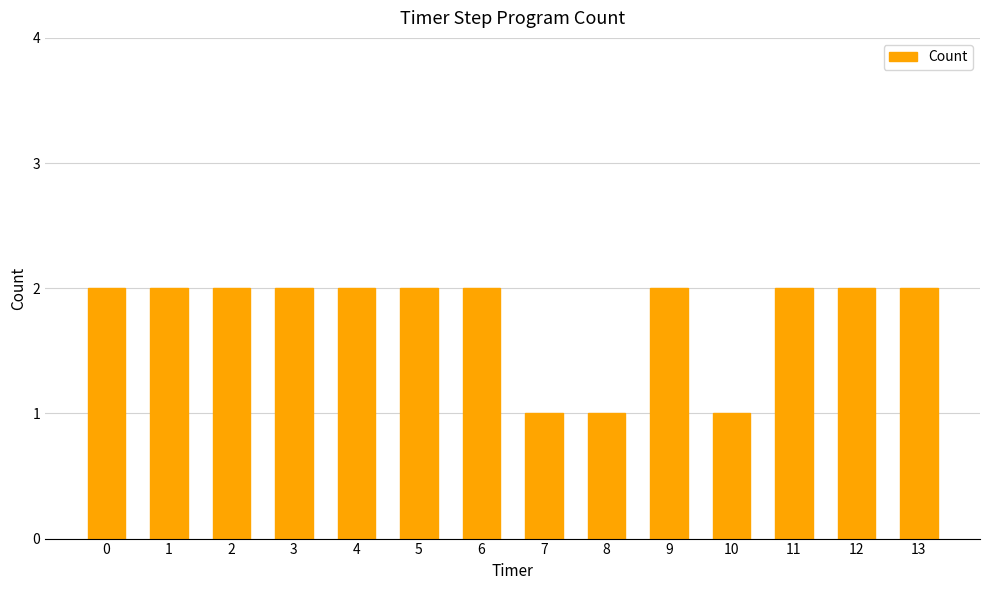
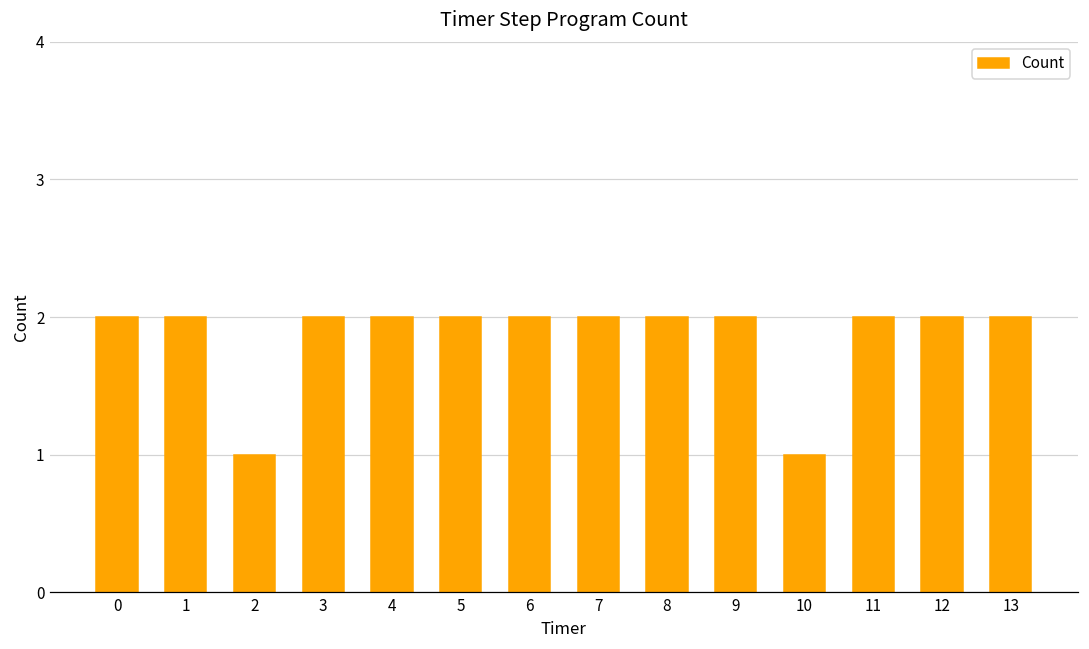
  {
    "0": 2,
    "1": 2,
-   "2": 2,
+   "2": 1,
    "3": 2,
    "4": 2,
    "5": 2,
    "6": 2,
-   "7": 1,
-   "8": 1,
+   "7": 2,
+   "8": 2,
    "9": 2,
    "10": 1,
    "11": 2,
    "12": 2,
    "13": 2
  }
